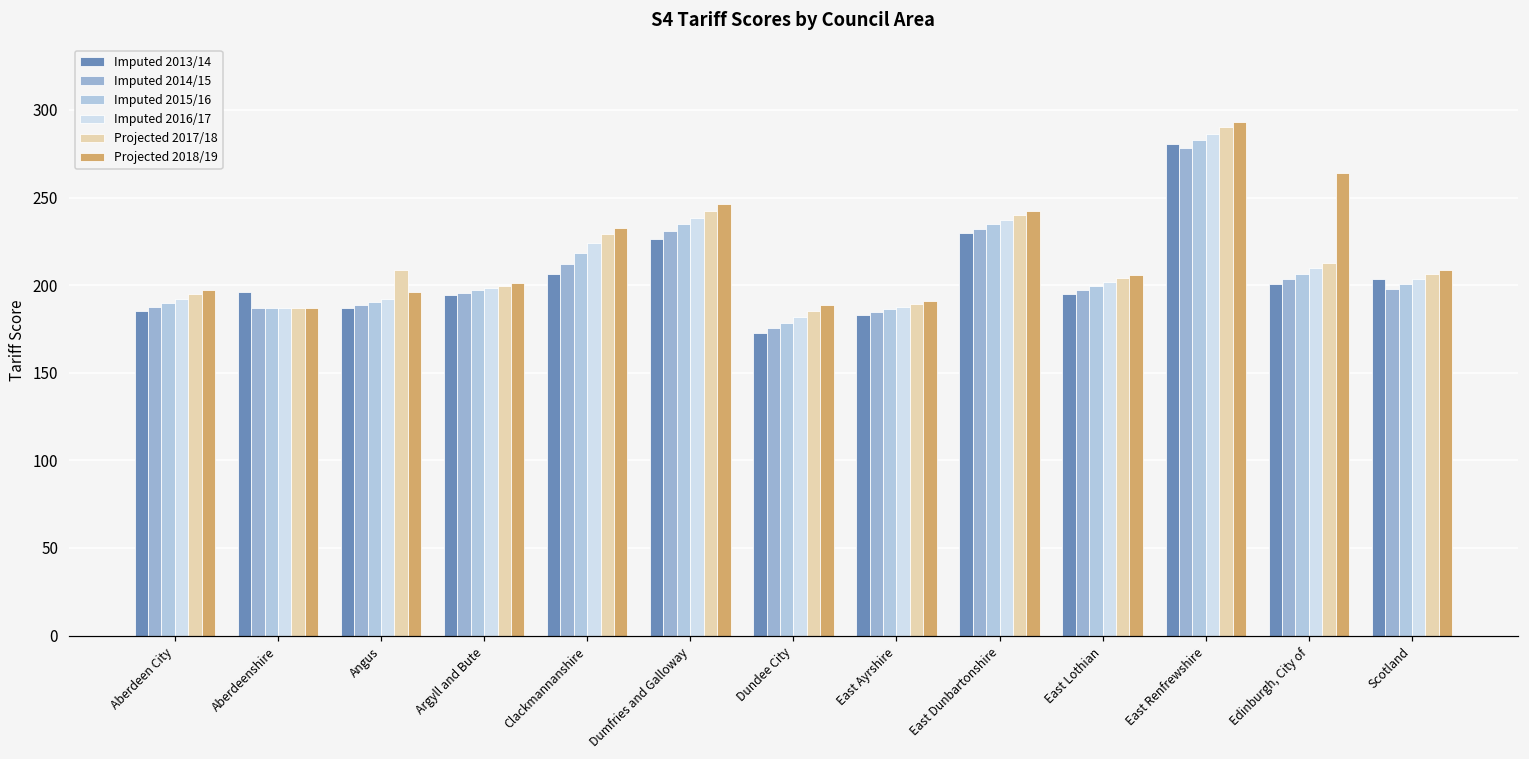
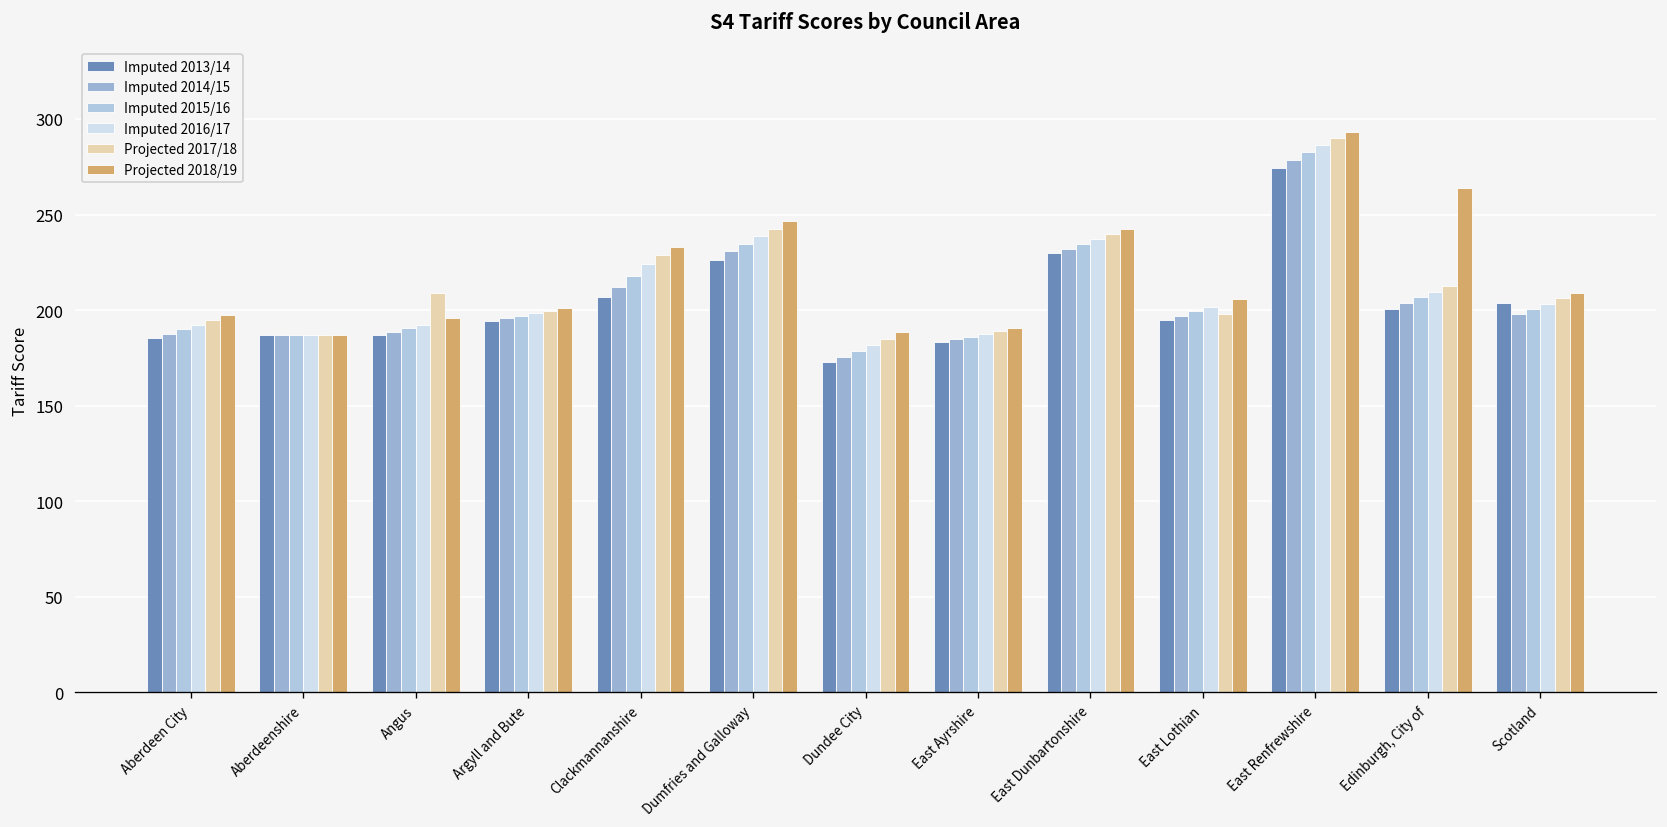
  {
    "Imputed 2013/14": {
      "Aberdeen City": 185,
-     "Aberdeenshire": 196,
+     "Aberdeenshire": 187,
      "Angus": 187,
      "Argyll and Bute": 194,
      "Clackmannanshire": 207,
      "Dumfries and Galloway": 226,
      "Dundee City": 173,
      "East Ayrshire": 183,
      "East Dunbartonshire": 230,
      "East Lothian": 195,
-     "East Renfrewshire": 281,
+     "East Renfrewshire": 274,
      "Edinburgh, City of": 201,
      "Scotland": 204
    },
    "Projected 2017/18": {
      "Aberdeen City": 195,
      "Aberdeenshire": 187,
      "Angus": 209,
      "Argyll and Bute": 200,
      "Clackmannanshire": 229,
      "Dumfries and Galloway": 243,
      "Dundee City": 185,
      "East Ayrshire": 189,
      "East Dunbartonshire": 240,
-     "East Lothian": 204,
+     "East Lothian": 198,
      "East Renfrewshire": 290,
      "Edinburgh, City of": 213,
      "Scotland": 206
    },
    "Projected 2018/19": {
      "Aberdeen City": 197,
      "Aberdeenshire": 187,
      "Angus": 196,
      "Argyll and Bute": 201,
      "Clackmannanshire": 233,
      "Dumfries and Galloway": 246,
      "Dundee City": 188,
      "East Ayrshire": 191,
      "East Dunbartonshire": 243,
      "East Lothian": 206,
      "East Renfrewshire": 293,
      "Edinburgh, City of": 264,
      "Scotland": 209
    }
  }
